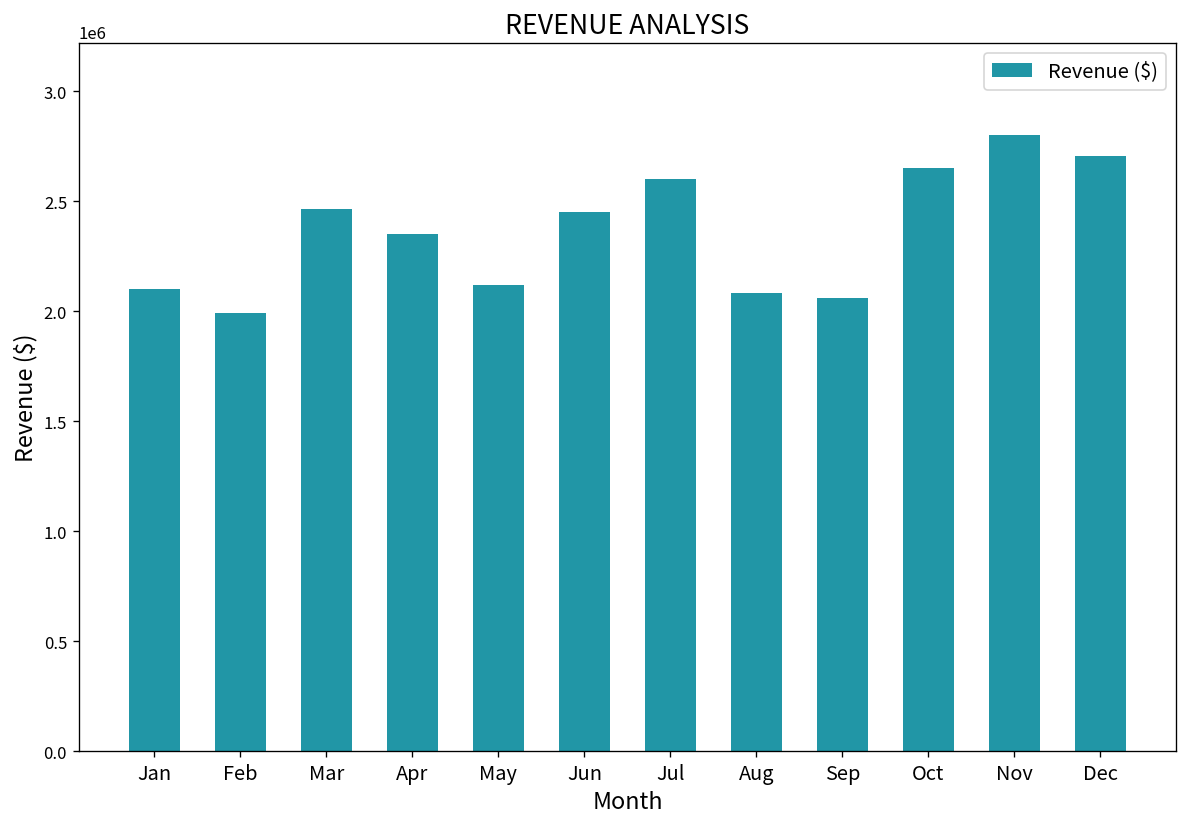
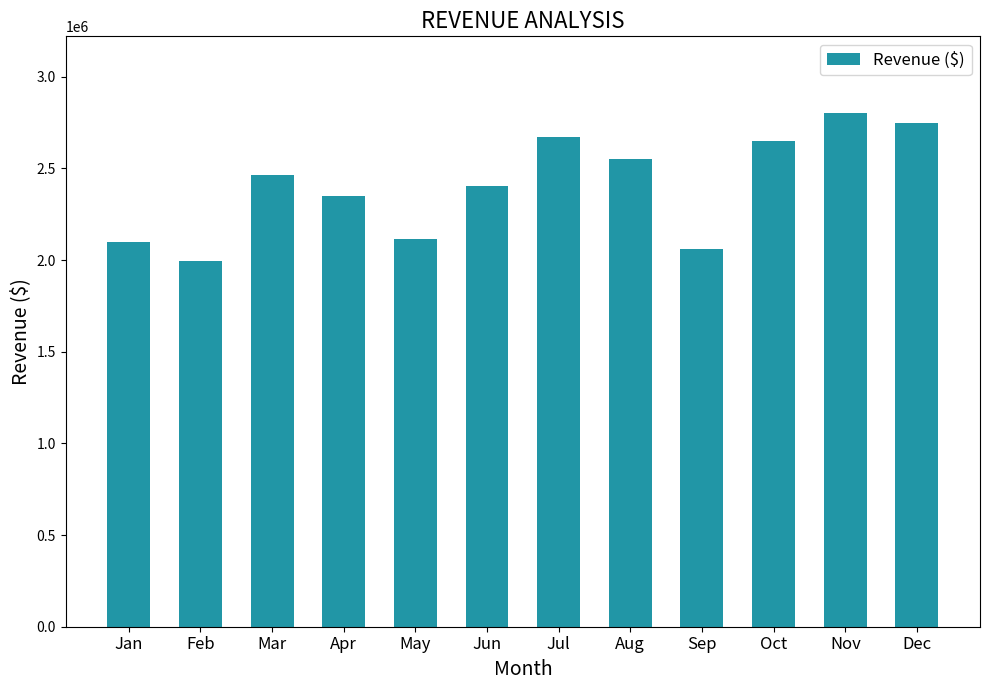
  {
    "Jan": 2100000,
    "Feb": 1990000,
    "Mar": 2460000,
    "Apr": 2350000,
    "May": 2120000,
-   "Jun": 2450000,
-   "Jul": 2600000,
-   "Aug": 2080000,
+   "Jun": 2400000,
+   "Jul": 2670000,
+   "Aug": 2550000,
    "Sep": 2060000,
    "Oct": 2650000,
    "Nov": 2800000,
-   "Dec": 2700000
+   "Dec": 2750000
  }
